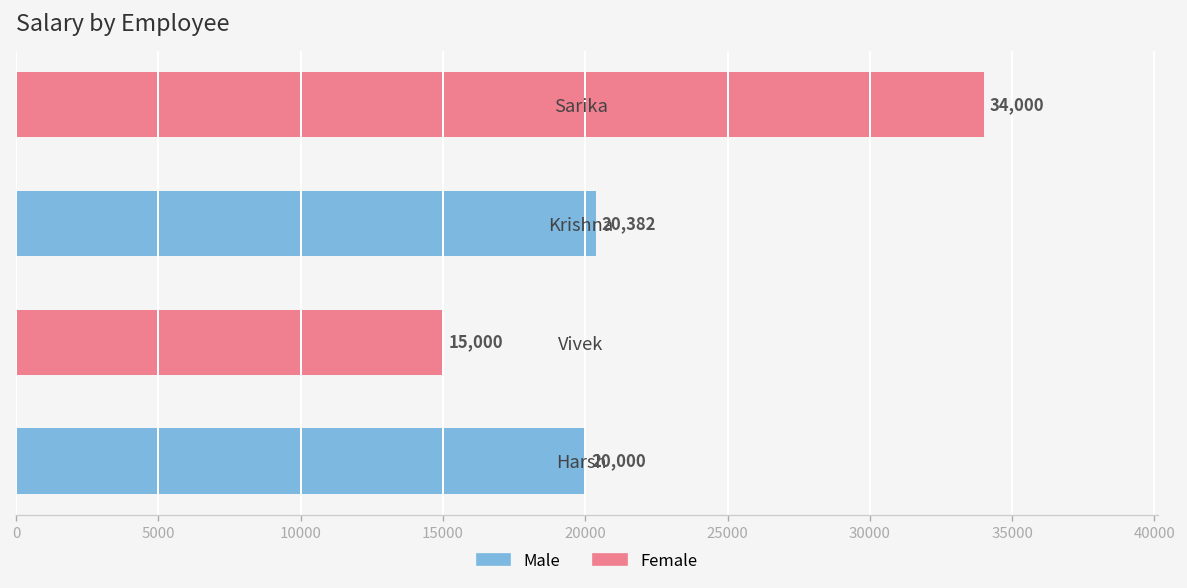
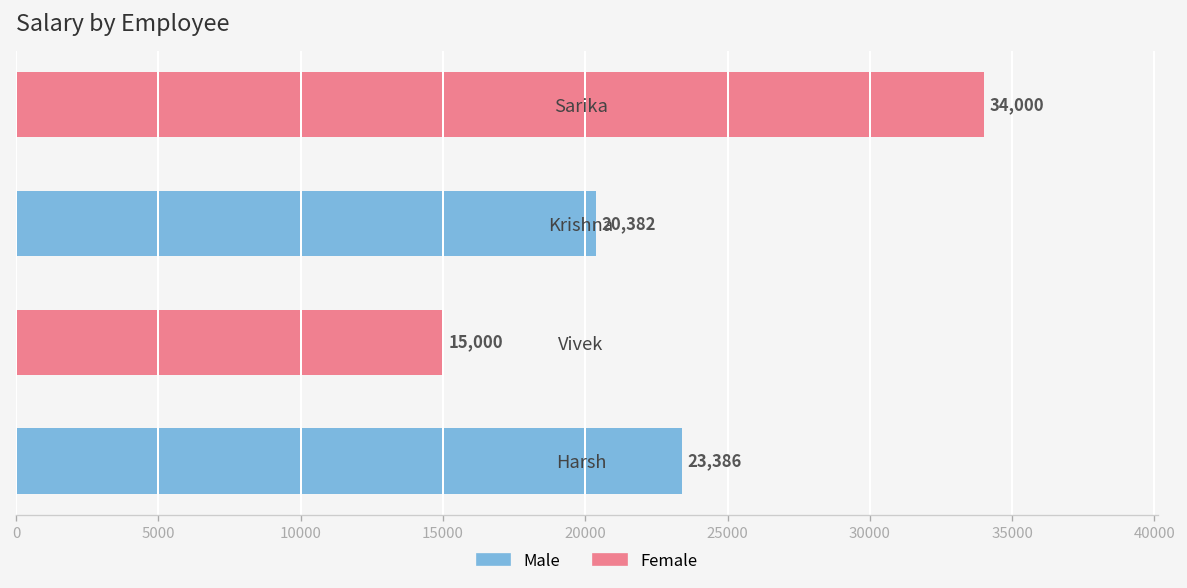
  {
    "Sarika": "34,000",
    "Krishna": "20,382",
    "Vivek": "15,000",
-   "Harsh": "20,000"
+   "Harsh": "23,386"
  }
